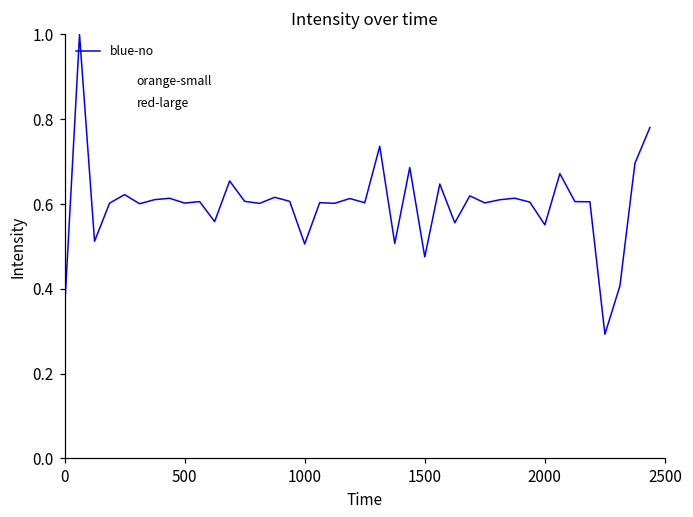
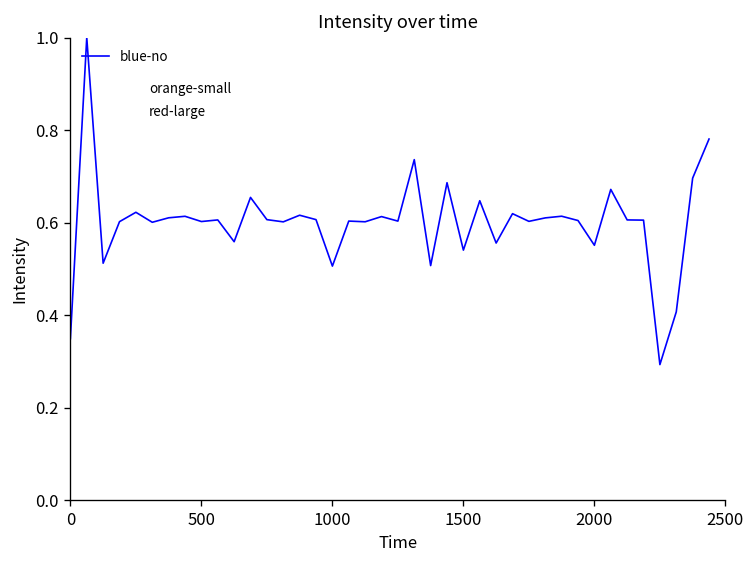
  {
    "0": 0.35,
    "500": 0.60,
    "1000": 0.51,
-   "1500": 0.48,
+   "1500": 0.54,
    "2000": 0.55
  }
